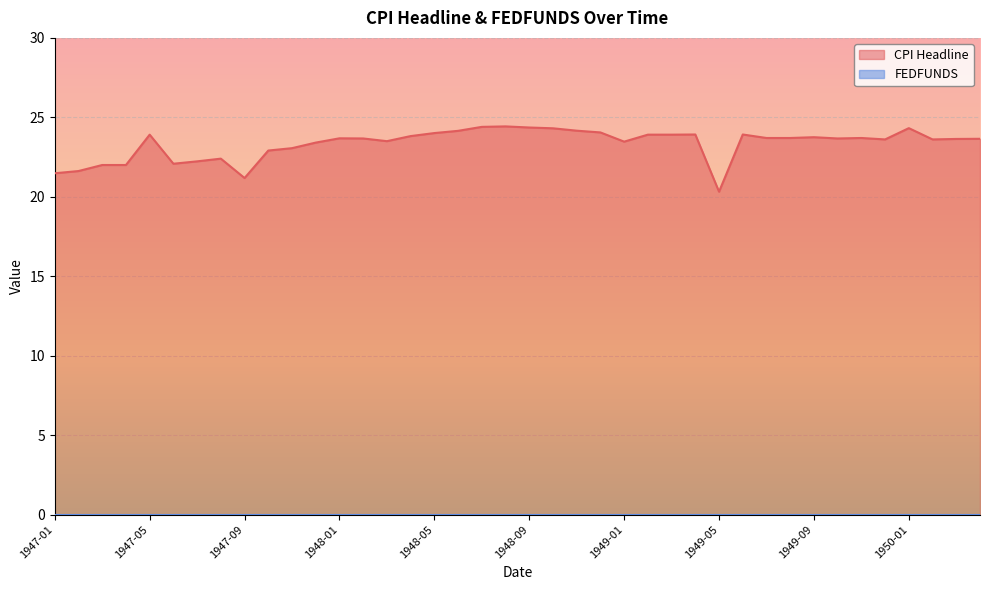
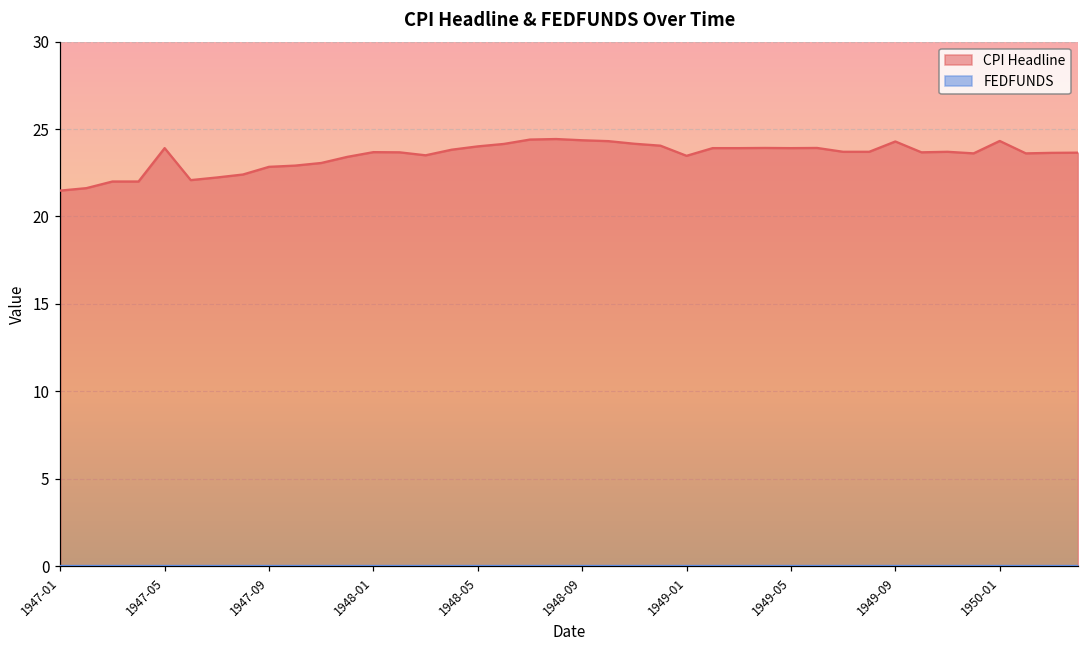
  {
    "CPI Headline": {
      "1947-01": 21.5,
      "1947-05": 23.9,
-     "1947-09": 21.2,
+     "1947-09": 22.8,
      "1948-01": 23.7,
      "1948-05": 24.0,
      "1948-09": 24.4,
      "1949-01": 23.5,
-     "1949-05": 20.3,
-     "1949-09": 23.8,
+     "1949-05": 23.9,
+     "1949-09": 24.3,
      "1950-01": 24.3
    },
    "FEDFUNDS": {
      "1947-01": 0.0,
      "1947-05": 0.0,
      "1947-09": 0.0,
      "1948-01": 0.0,
      "1948-05": 0.0,
      "1948-09": 0.0,
      "1949-01": 0.0,
      "1949-05": 0.0,
      "1949-09": 0.0,
      "1950-01": 0.0
    }
  }
